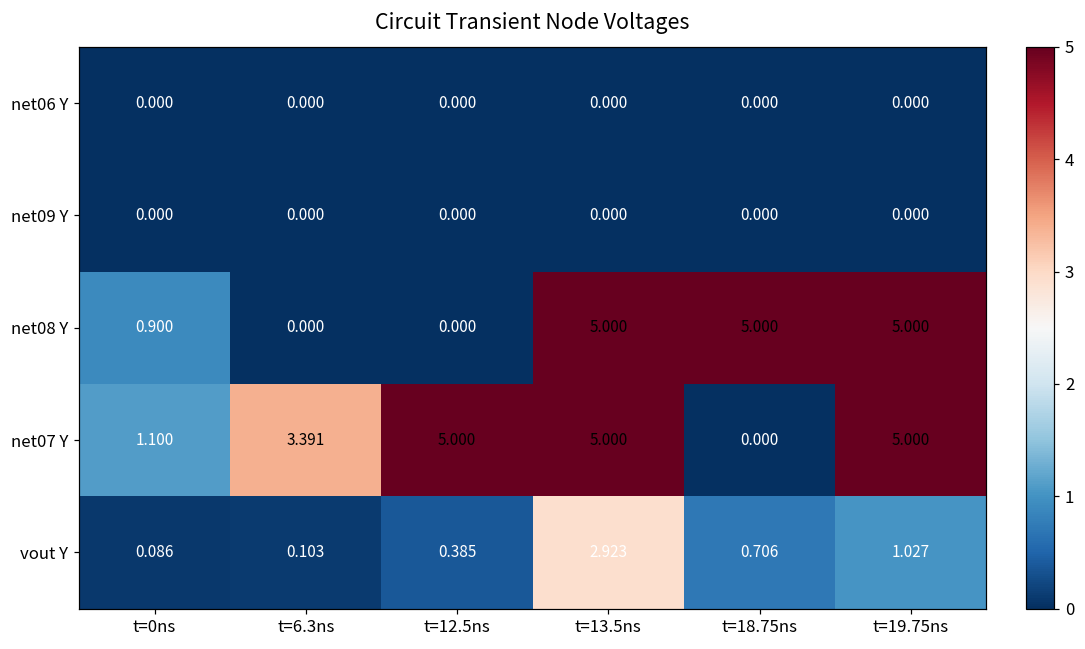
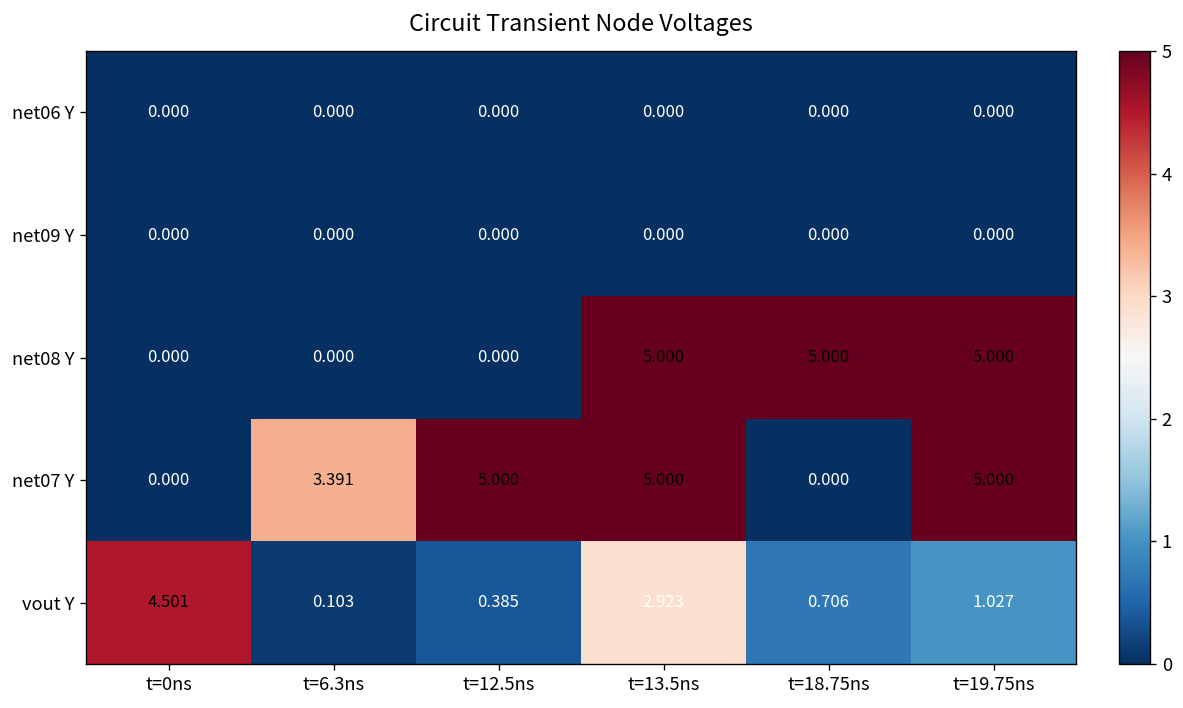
  {
    "net06 Y": {
      "t=0ns": 0.000,
      "t=6.3ns": 0.000,
      "t=12.5ns": 0.000,
      "t=13.5ns": 0.000,
      "t=18.75ns": 0.000,
      "t=19.75ns": 0.000
    },
    "net09 Y": {
      "t=0ns": 0.000,
      "t=6.3ns": 0.000,
      "t=12.5ns": 0.000,
      "t=13.5ns": 0.000,
      "t=18.75ns": 0.000,
      "t=19.75ns": 0.000
    },
    "net08 Y": {
-     "t=0ns": 0.900,
+     "t=0ns": 0.000,
      "t=6.3ns": 0.000,
      "t=12.5ns": 0.000,
      "t=13.5ns": 5.000,
      "t=18.75ns": 5.000,
      "t=19.75ns": 5.000
    },
    "net07 Y": {
-     "t=0ns": 1.100,
+     "t=0ns": 0.000,
      "t=6.3ns": 3.391,
      "t=12.5ns": 5.000,
      "t=13.5ns": 5.000,
      "t=18.75ns": 0.000,
      "t=19.75ns": 5.000
    },
    "vout Y": {
-     "t=0ns": 0.086,
+     "t=0ns": 4.501,
      "t=6.3ns": 0.103,
      "t=12.5ns": 0.385,
      "t=13.5ns": 2.923,
      "t=18.75ns": 0.706,
      "t=19.75ns": 1.027
    }
  }
